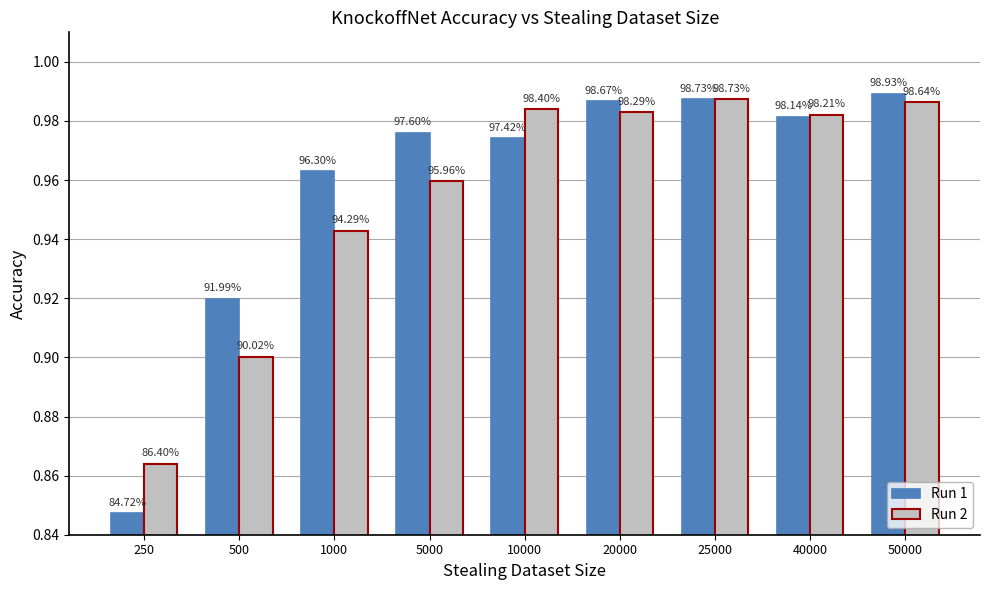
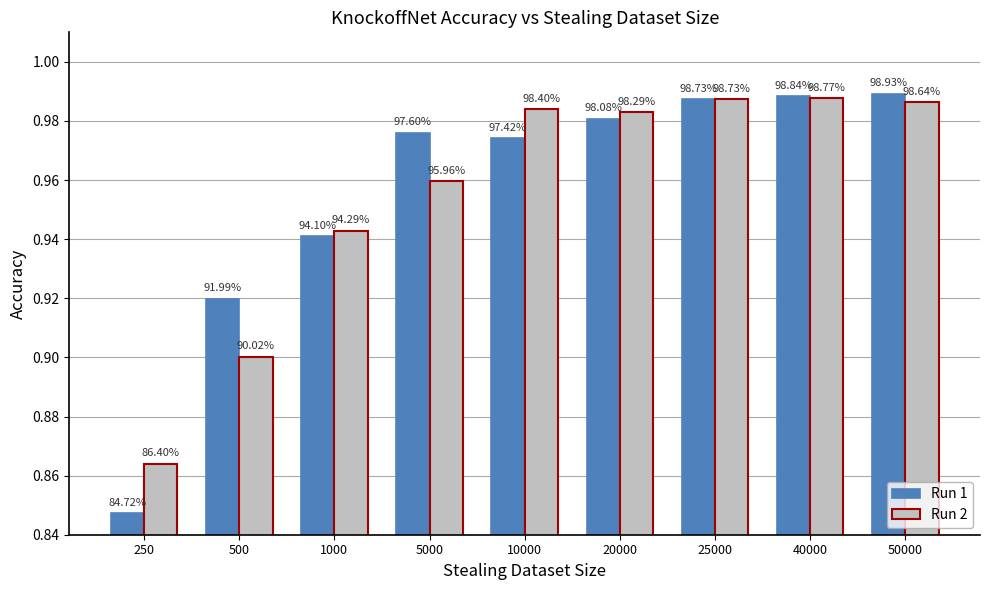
  {
    "Run 1": {
      "250": "84.72%",
      "500": "91.99%",
-     "1000": "96.30%",
+     "1000": "94.10%",
      "5000": "97.60%",
      "10000": "97.42%",
-     "20000": "98.67%",
+     "20000": "98.08%",
      "25000": "98.73%",
-     "40000": "98.14%",
+     "40000": "98.84%",
      "50000": "98.93%"
    },
    "Run 2": {
      "250": "86.40%",
      "500": "90.02%",
      "1000": "94.29%",
      "5000": "95.96%",
      "10000": "98.40%",
      "20000": "98.29%",
      "25000": "98.73%",
-     "40000": "98.21%",
+     "40000": "98.77%",
      "50000": "98.64%"
    }
  }
